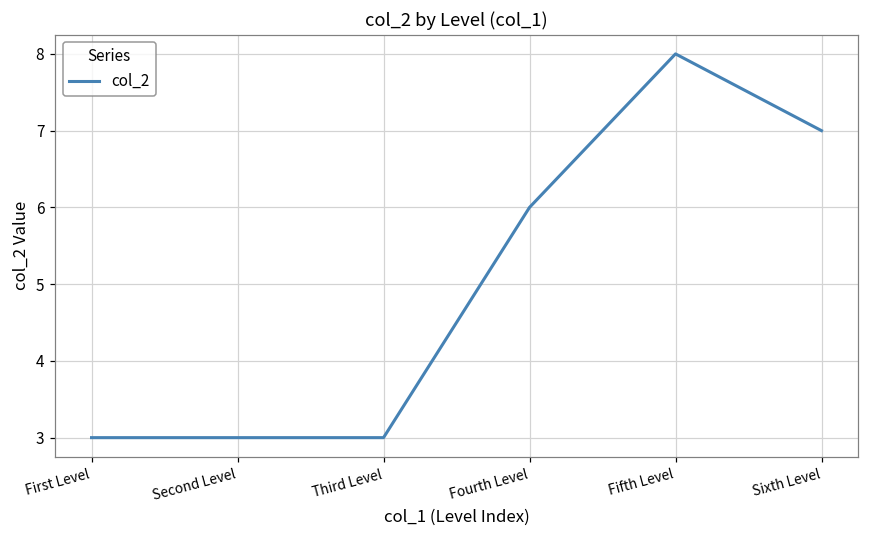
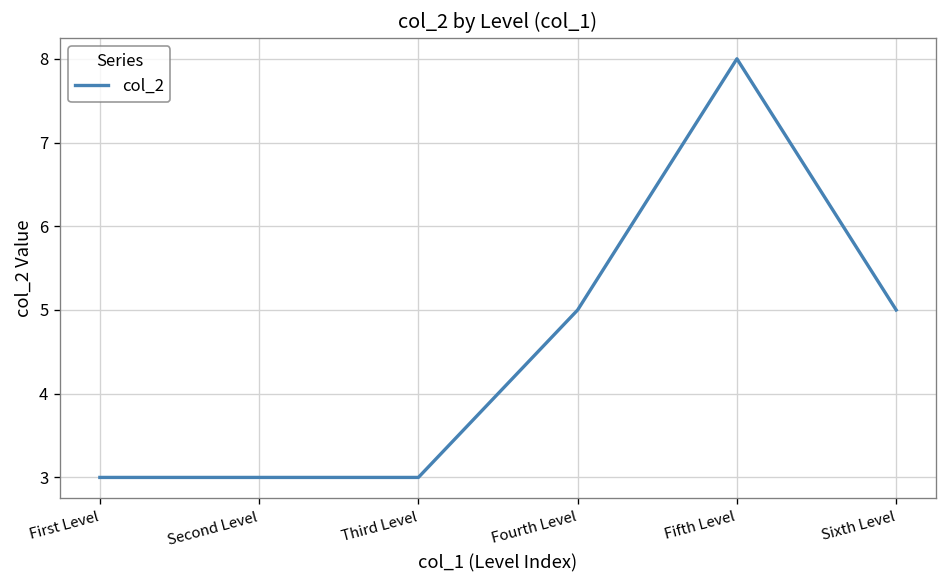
  {
    "First Level": 3,
    "Second Level": 3,
    "Third Level": 3,
-   "Fourth Level": 6,
+   "Fourth Level": 5,
    "Fifth Level": 8,
-   "Sixth Level": 7
+   "Sixth Level": 5
  }
